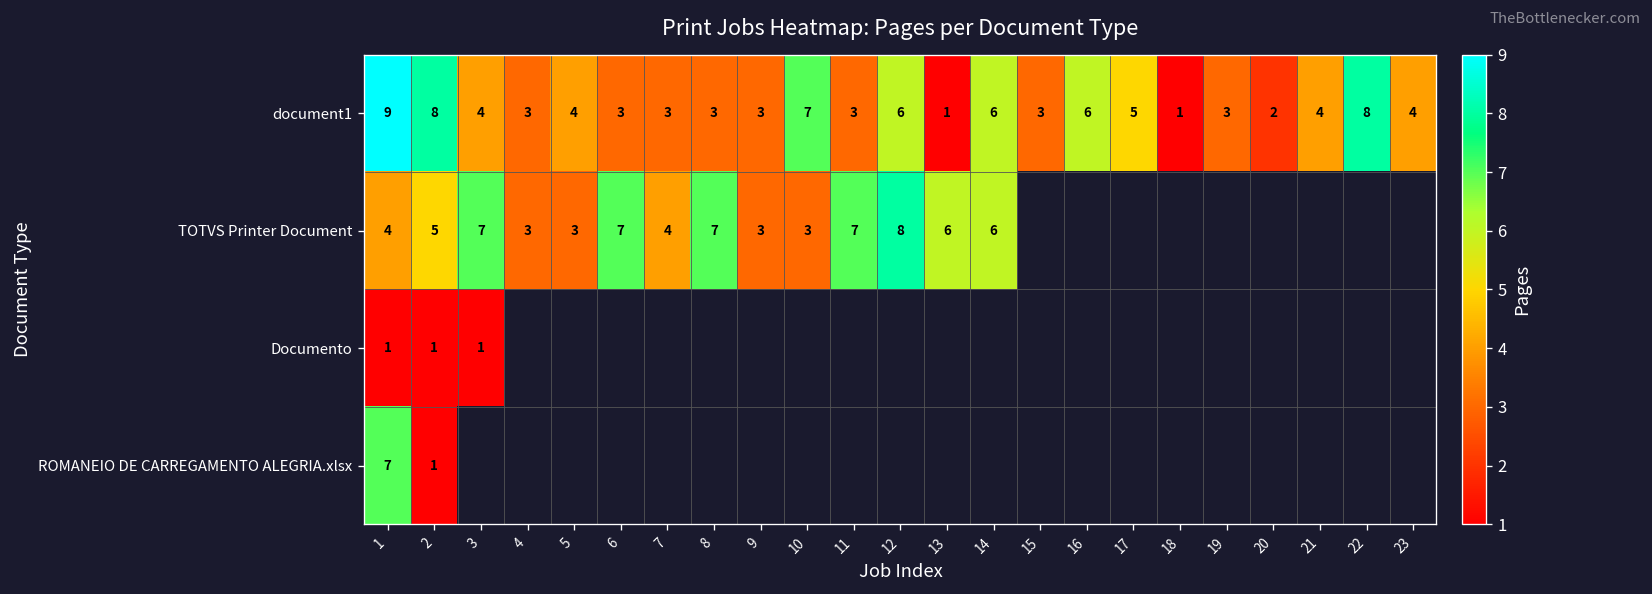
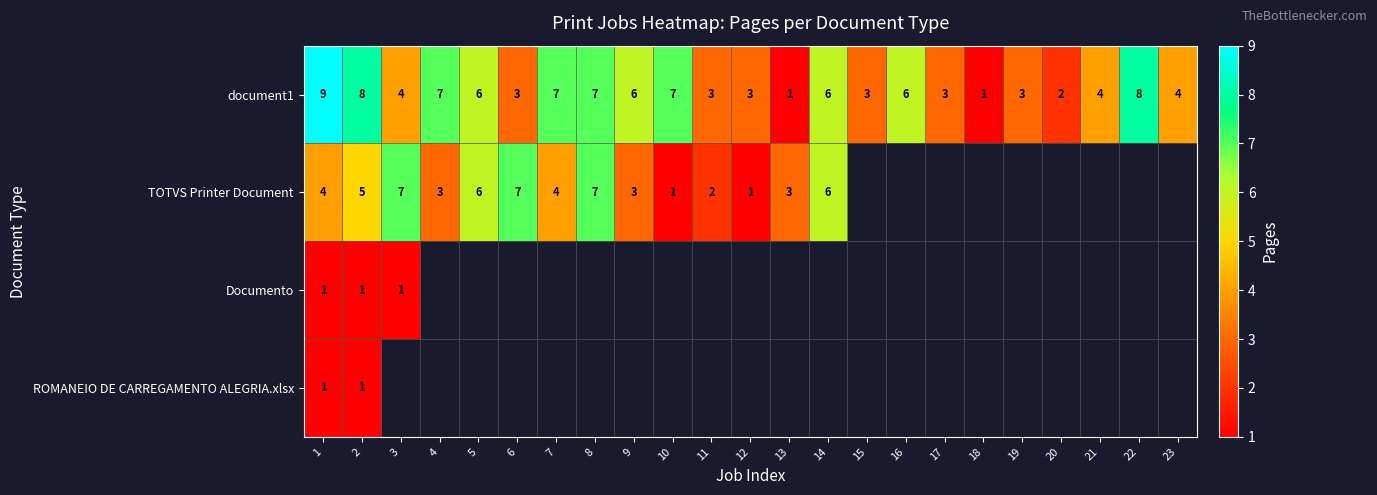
  {
    "document1": {
      "1": 9,
      "2": 8,
      "3": 4,
-     "4": 3,
-     "5": 4,
+     "4": 7,
+     "5": 6,
      "6": 3,
-     "7": 3,
-     "8": 3,
-     "9": 3,
+     "7": 7,
+     "8": 7,
+     "9": 6,
      "10": 7,
      "11": 3,
-     "12": 6,
+     "12": 3,
      "13": 1,
      "14": 6,
      "15": 3,
      "16": 6,
-     "17": 5,
+     "17": 3,
      "18": 1,
      "19": 3,
      "20": 2,
      "21": 4,
      "22": 8,
      "23": 4
    },
    "TOTVS Printer Document": {
      "1": 4,
      "2": 5,
      "3": 7,
      "4": 3,
-     "5": 3,
+     "5": 6,
      "6": 7,
      "7": 4,
      "8": 7,
      "9": 3,
-     "10": 3,
-     "11": 7,
-     "12": 8,
-     "13": 6,
+     "10": 1,
+     "11": 2,
+     "12": 1,
+     "13": 3,
      "14": 6
    },
    "Documento": {
      "1": 1,
      "2": 1,
      "3": 1
    },
    "ROMANEIO DE CARREGAMENTO ALEGRIA.xlsx": {
-     "1": 7,
+     "1": 1,
      "2": 1
    }
  }
